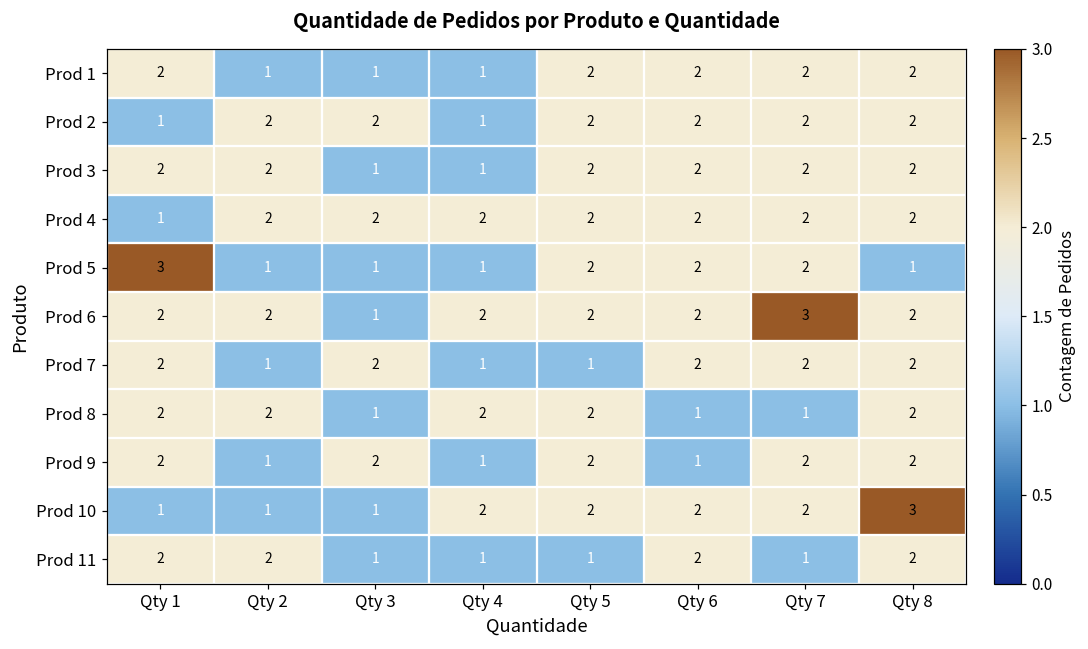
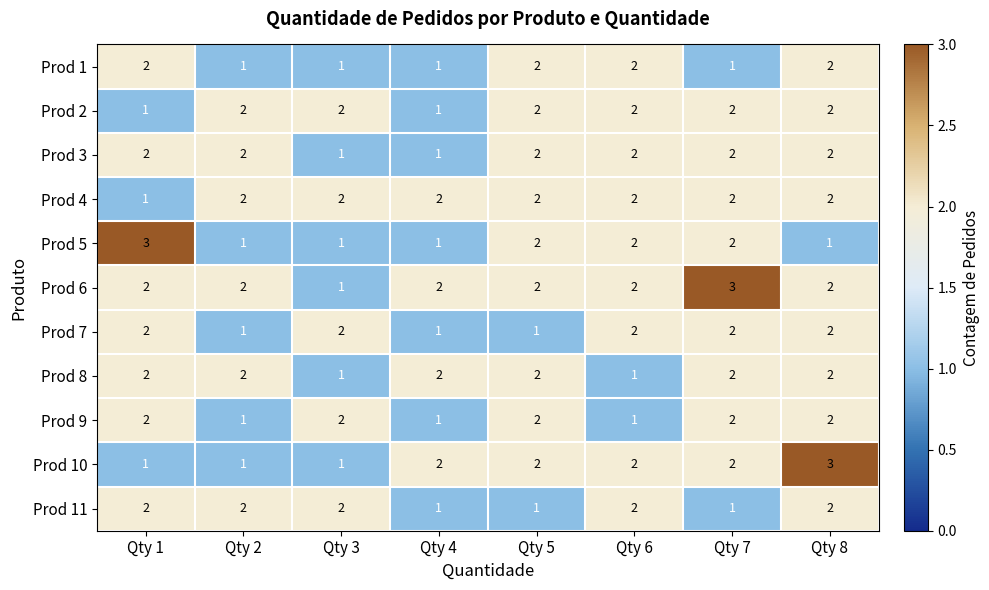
  {
    "Prod 1": {
      "Qty 1": 2,
      "Qty 2": 1,
      "Qty 3": 1,
      "Qty 4": 1,
      "Qty 5": 2,
      "Qty 6": 2,
-     "Qty 7": 2,
+     "Qty 7": 1,
      "Qty 8": 2
    },
    "Prod 2": {
      "Qty 1": 1,
      "Qty 2": 2,
      "Qty 3": 2,
      "Qty 4": 1,
      "Qty 5": 2,
      "Qty 6": 2,
      "Qty 7": 2,
      "Qty 8": 2
    },
    "Prod 3": {
      "Qty 1": 2,
      "Qty 2": 2,
      "Qty 3": 1,
      "Qty 4": 1,
      "Qty 5": 2,
      "Qty 6": 2,
      "Qty 7": 2,
      "Qty 8": 2
    },
    "Prod 4": {
      "Qty 1": 1,
      "Qty 2": 2,
      "Qty 3": 2,
      "Qty 4": 2,
      "Qty 5": 2,
      "Qty 6": 2,
      "Qty 7": 2,
      "Qty 8": 2
    },
    "Prod 5": {
      "Qty 1": 3,
      "Qty 2": 1,
      "Qty 3": 1,
      "Qty 4": 1,
      "Qty 5": 2,
      "Qty 6": 2,
      "Qty 7": 2,
      "Qty 8": 1
    },
    "Prod 6": {
      "Qty 1": 2,
      "Qty 2": 2,
      "Qty 3": 1,
      "Qty 4": 2,
      "Qty 5": 2,
      "Qty 6": 2,
      "Qty 7": 3,
      "Qty 8": 2
    },
    "Prod 7": {
      "Qty 1": 2,
      "Qty 2": 1,
      "Qty 3": 2,
      "Qty 4": 1,
      "Qty 5": 1,
      "Qty 6": 2,
      "Qty 7": 2,
      "Qty 8": 2
    },
    "Prod 8": {
      "Qty 1": 2,
      "Qty 2": 2,
      "Qty 3": 1,
      "Qty 4": 2,
      "Qty 5": 2,
      "Qty 6": 1,
-     "Qty 7": 1,
+     "Qty 7": 2,
      "Qty 8": 2
    },
    "Prod 9": {
      "Qty 1": 2,
      "Qty 2": 1,
      "Qty 3": 2,
      "Qty 4": 1,
      "Qty 5": 2,
      "Qty 6": 1,
      "Qty 7": 2,
      "Qty 8": 2
    },
    "Prod 10": {
      "Qty 1": 1,
      "Qty 2": 1,
      "Qty 3": 1,
      "Qty 4": 2,
      "Qty 5": 2,
      "Qty 6": 2,
      "Qty 7": 2,
      "Qty 8": 3
    },
    "Prod 11": {
      "Qty 1": 2,
      "Qty 2": 2,
-     "Qty 3": 1,
+     "Qty 3": 2,
      "Qty 4": 1,
      "Qty 5": 1,
      "Qty 6": 2,
      "Qty 7": 1,
      "Qty 8": 2
    }
  }
